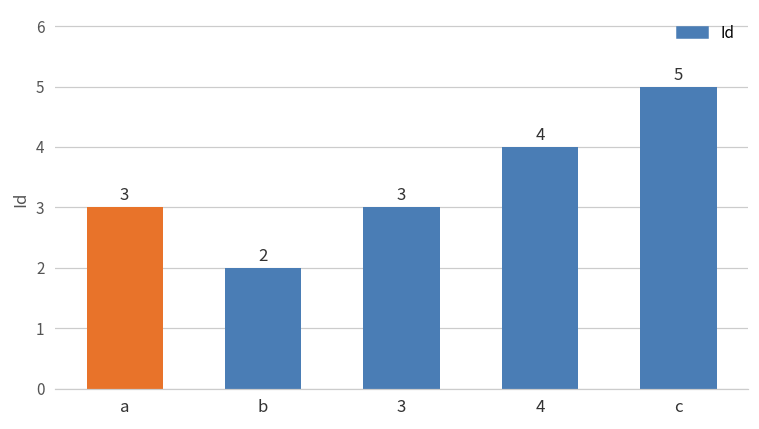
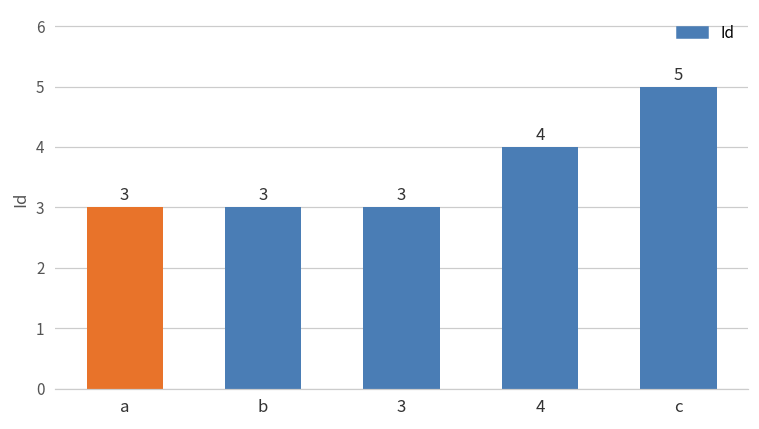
  {
    "a": 3,
-   "b": 2,
+   "b": 3,
    "3": 3,
    "4": 4,
    "c": 5
  }
